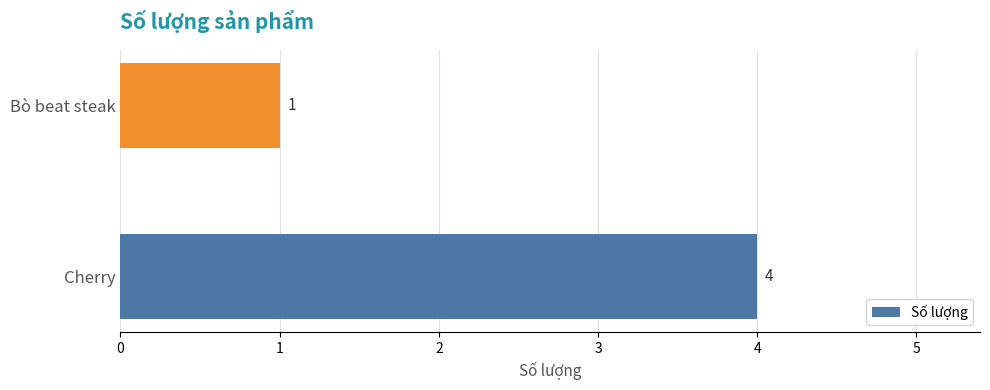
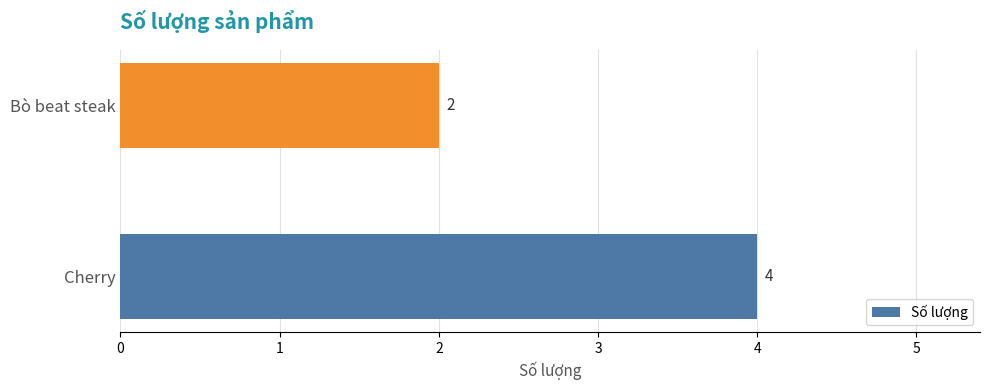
  {
-   "Bò beat steak": 1,
+   "Bò beat steak": 2,
    "Cherry": 4
  }
